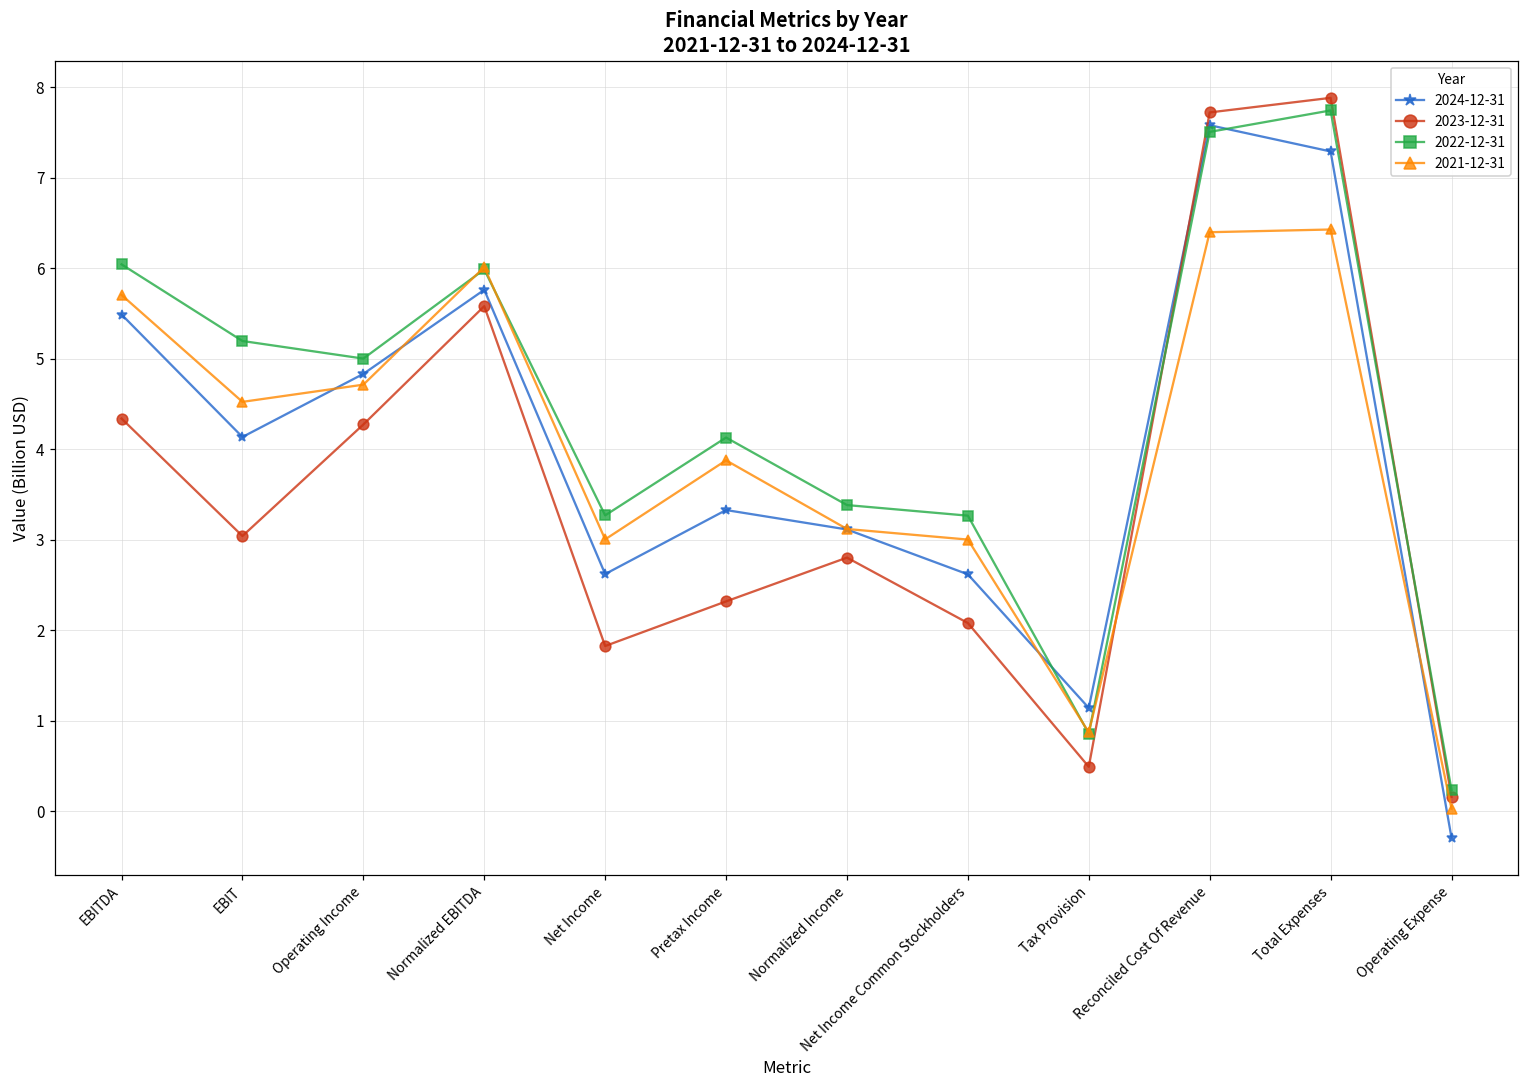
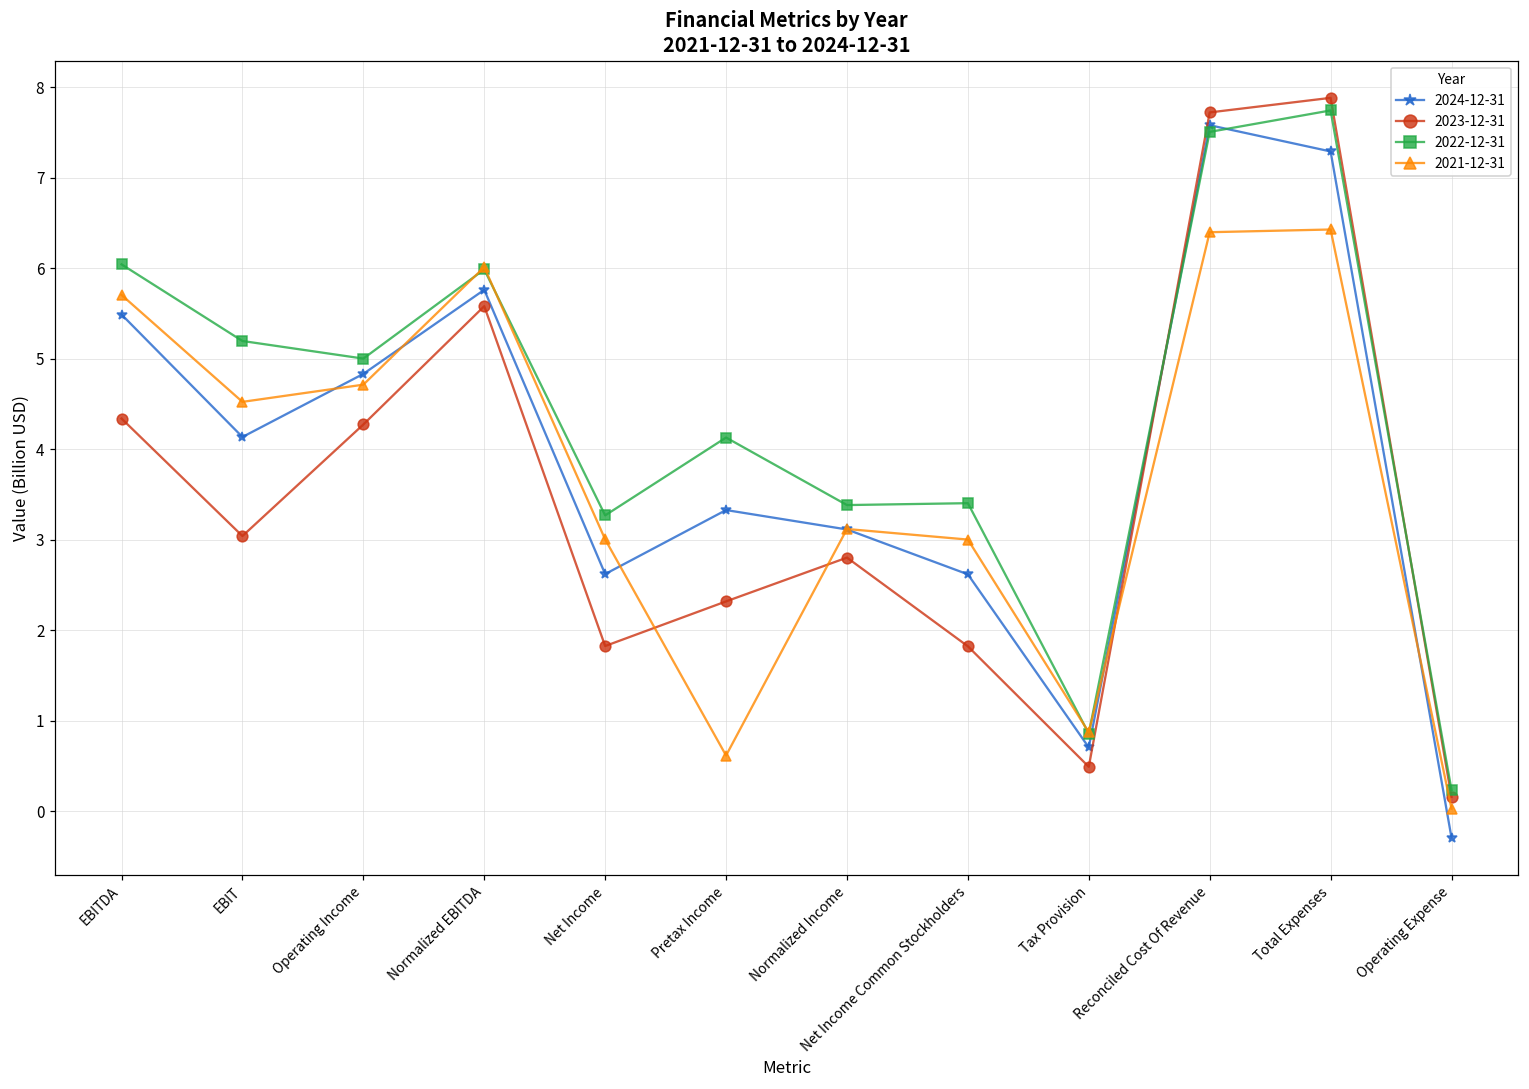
  {
    "2024-12-31": {
      "EBITDA": 5.5,
      "EBIT": 4.1,
      "Operating Income": 4.8,
      "Normalized EBITDA": 5.8,
      "Net Income": 2.6,
      "Pretax Income": 3.3,
      "Net Income Common Stockholders": 2.6,
-     "Tax Provision": 1.1,
+     "Tax Provision": 0.7,
      "Reconciled Cost Of Revenue": 7.6,
      "Total Expenses": 7.3,
      "Operating Expense": -0.3
    },
    "2023-12-31": {
      "EBITDA": 4.3,
      "EBIT": 3.0,
      "Operating Income": 4.3,
      "Normalized EBITDA": 5.6,
      "Net Income": 1.8,
      "Pretax Income": 2.3,
      "Normalized Income": 2.8,
-     "Net Income Common Stockholders": 2.1,
+     "Net Income Common Stockholders": 1.8,
      "Tax Provision": 0.5,
      "Reconciled Cost Of Revenue": 7.7,
      "Total Expenses": 7.9,
      "Operating Expense": 0.2
    },
    "2022-12-31": {
      "EBITDA": 6.0,
      "EBIT": 5.2,
      "Operating Income": 5.0,
      "Net Income": 3.3,
      "Pretax Income": 4.1,
      "Normalized Income": 3.4,
-     "Net Income Common Stockholders": 3.3,
+     "Net Income Common Stockholders": 3.4,
      "Reconciled Cost Of Revenue": 7.5,
      "Total Expenses": 7.7,
      "Operating Expense": 0.2
    },
    "2021-12-31": {
      "EBITDA": 5.7,
      "EBIT": 4.5,
      "Operating Income": 4.7,
      "Net Income": 3.0,
-     "Pretax Income": 3.9,
+     "Pretax Income": 0.6,
      "Net Income Common Stockholders": 3.0,
      "Reconciled Cost Of Revenue": 6.4,
      "Total Expenses": 6.4,
      "Operating Expense": 0.0
    }
  }
